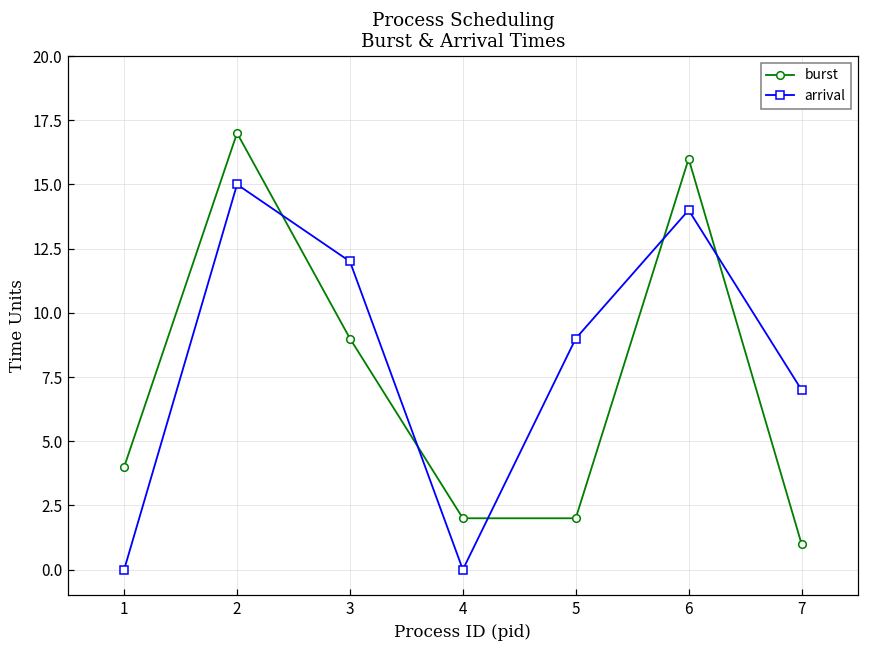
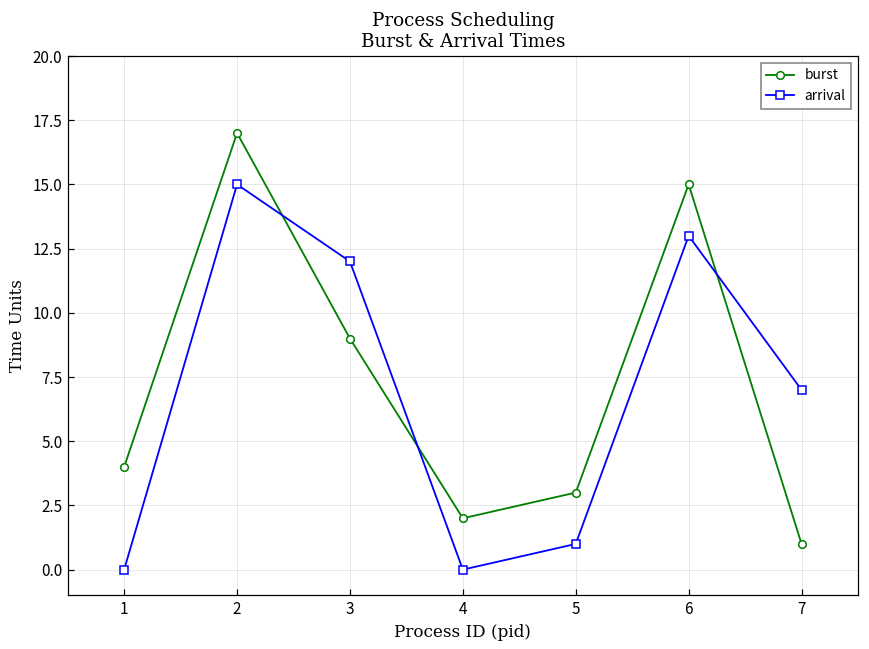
  {
    "burst": {
      "1": 4,
      "2": 17,
      "3": 9,
      "4": 2,
-     "5": 2,
-     "6": 16,
+     "5": 3,
+     "6": 15,
      "7": 1
    },
    "arrival": {
      "1": 0,
      "2": 15,
      "3": 12,
      "4": 0,
-     "5": 9,
-     "6": 14,
+     "5": 1,
+     "6": 13,
      "7": 7
    }
  }
